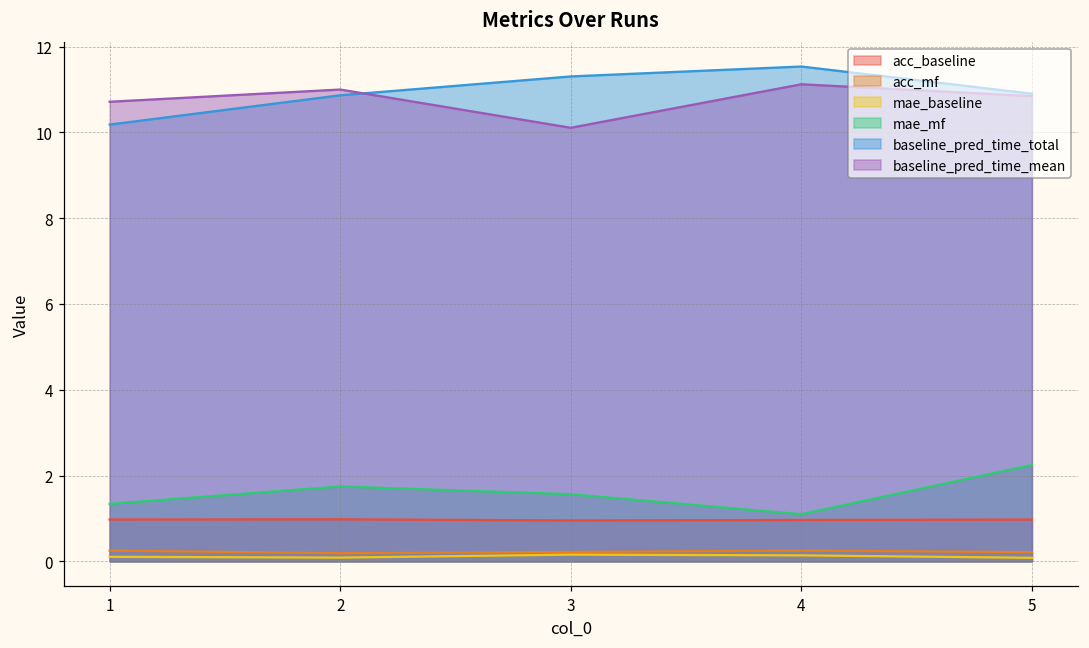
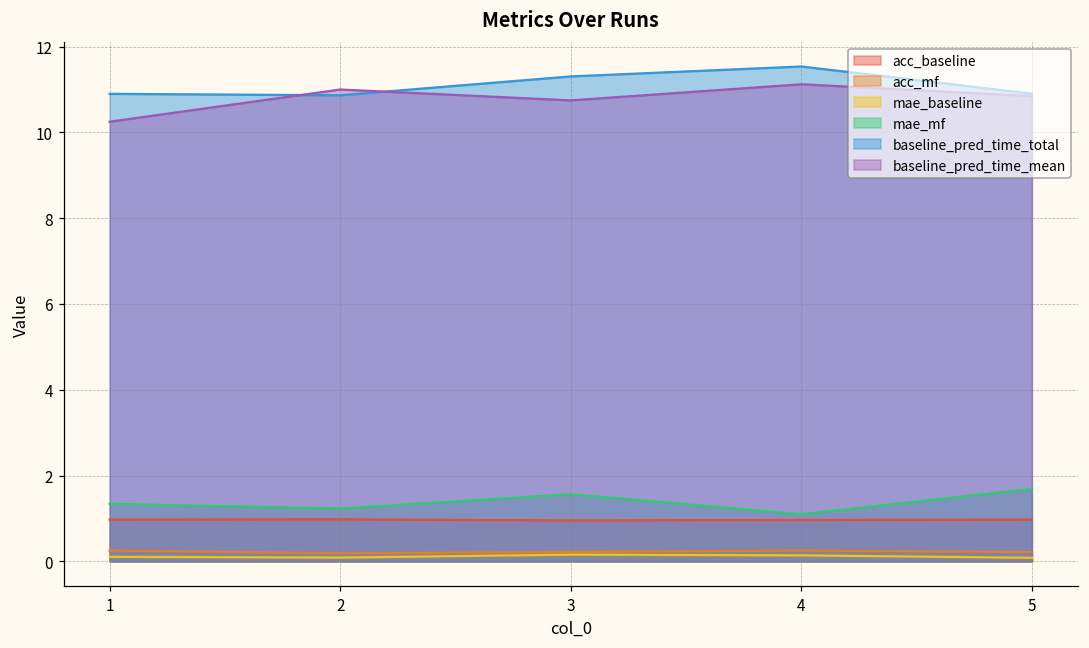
  {
    "mae_mf": {
      "1": 1.3,
-     "2": 1.7,
+     "2": 1.2,
      "3": 1.6,
      "4": 1.1,
-     "5": 2.2
+     "5": 1.7
    },
    "baseline_pred_time_total": {
-     "1": 10.2,
+     "1": 10.9,
      "2": 10.9,
      "3": 11.3,
      "4": 11.5
    },
    "baseline_pred_time_mean": {
-     "1": 10.7,
+     "1": 10.2,
      "2": 11.0,
-     "3": 10.1,
+     "3": 10.7,
      "4": 11.1
    }
  }
